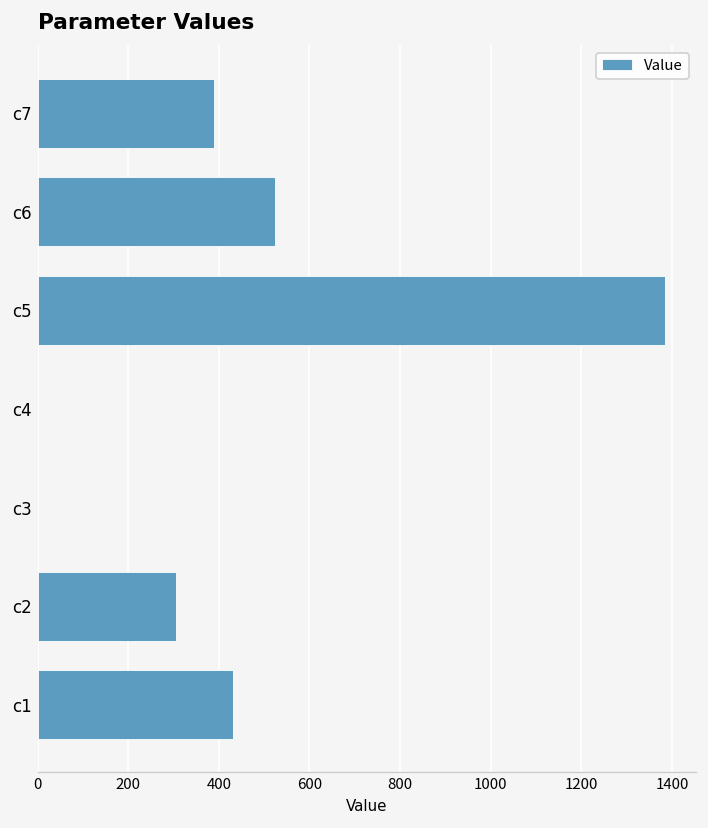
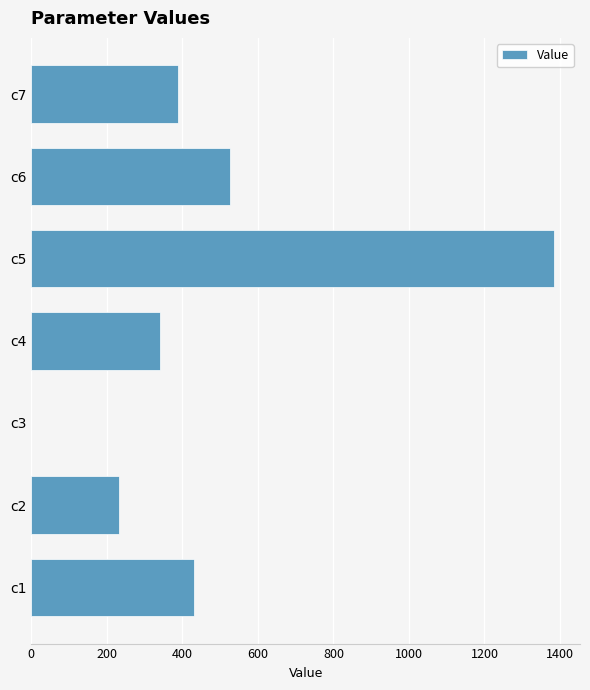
  {
    "c7": 390,
    "c6": 520,
    "c5": 1380,
-   "c4": 0,
-   "c2": 310,
+   "c4": 340,
+   "c2": 230,
    "c1": 430
  }
